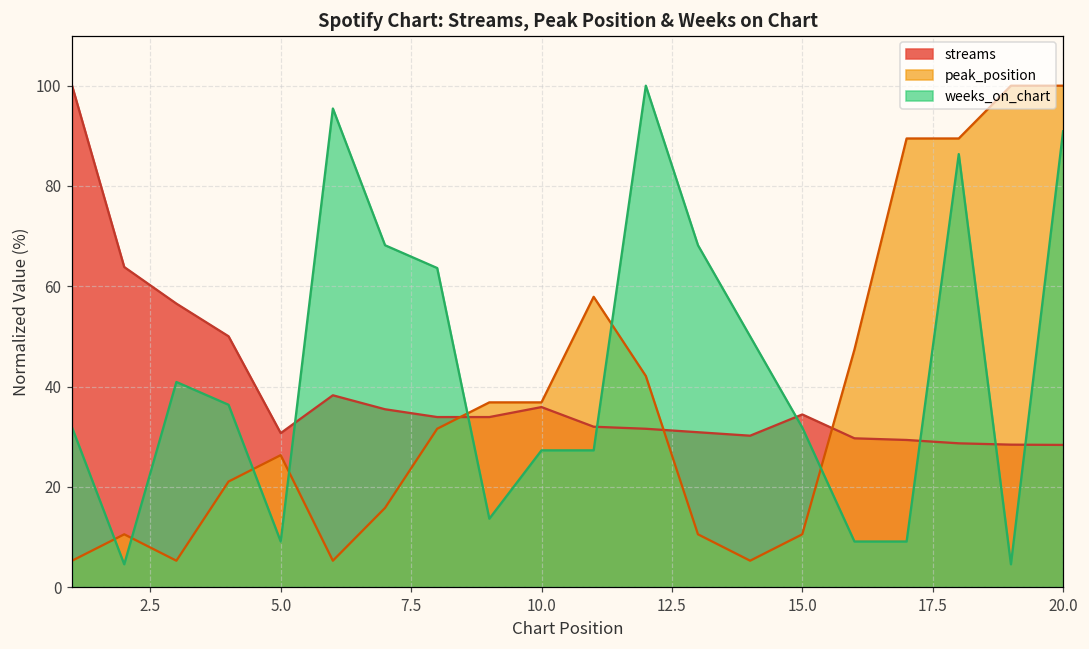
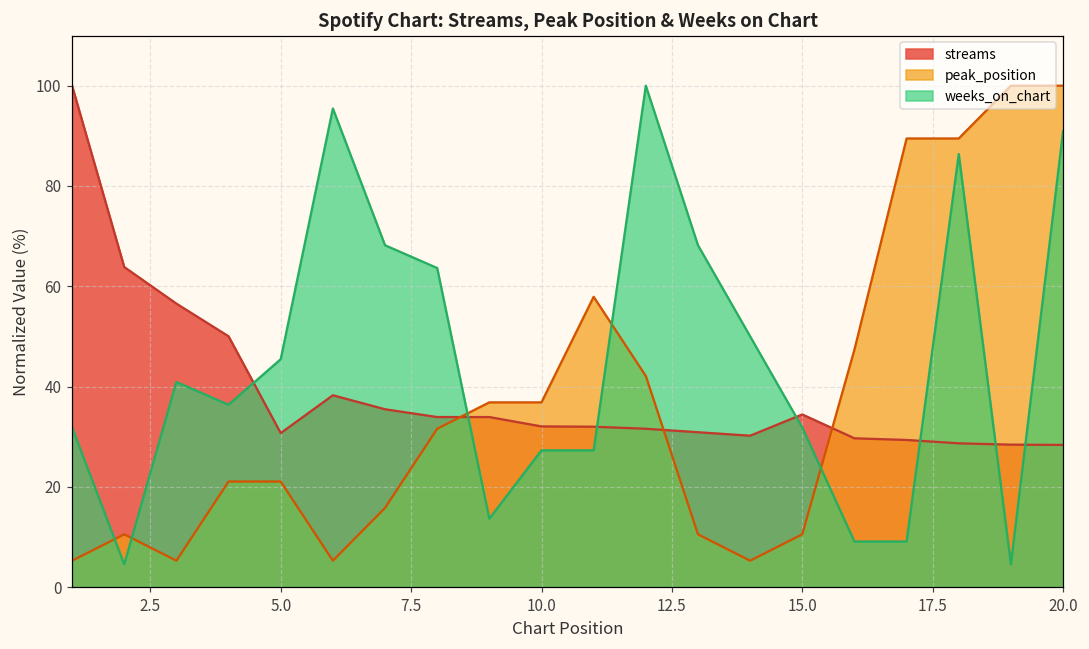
  {
    "streams": {
      "5.0": 31,
-     "10.0": 36,
+     "10.0": 32,
      "15.0": 34,
      "20.0": 28
    },
    "peak_position": {
-     "5.0": 26,
+     "5.0": 21,
      "10.0": 37,
      "15.0": 11,
      "20.0": 100
    },
    "weeks_on_chart": {
-     "5.0": 9,
+     "5.0": 45,
      "10.0": 27,
      "15.0": 32,
      "20.0": 91
    }
  }
